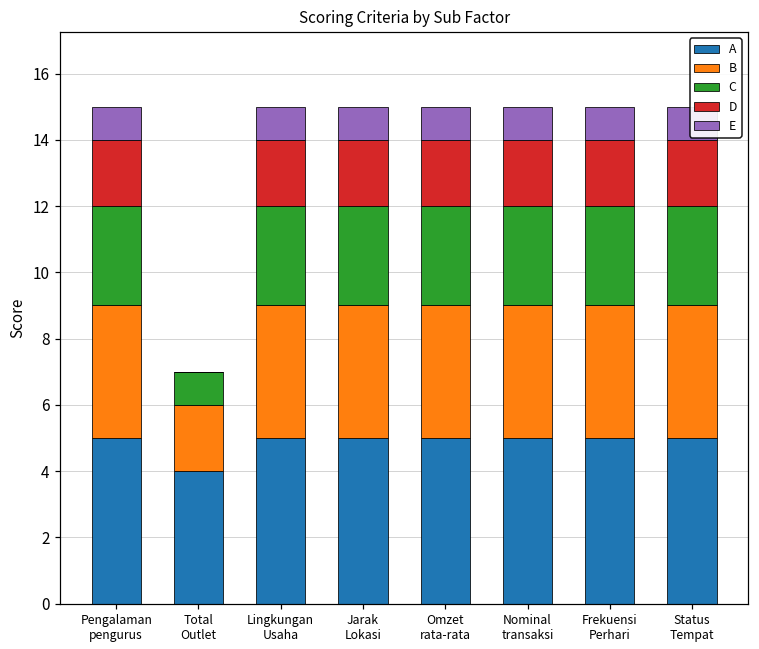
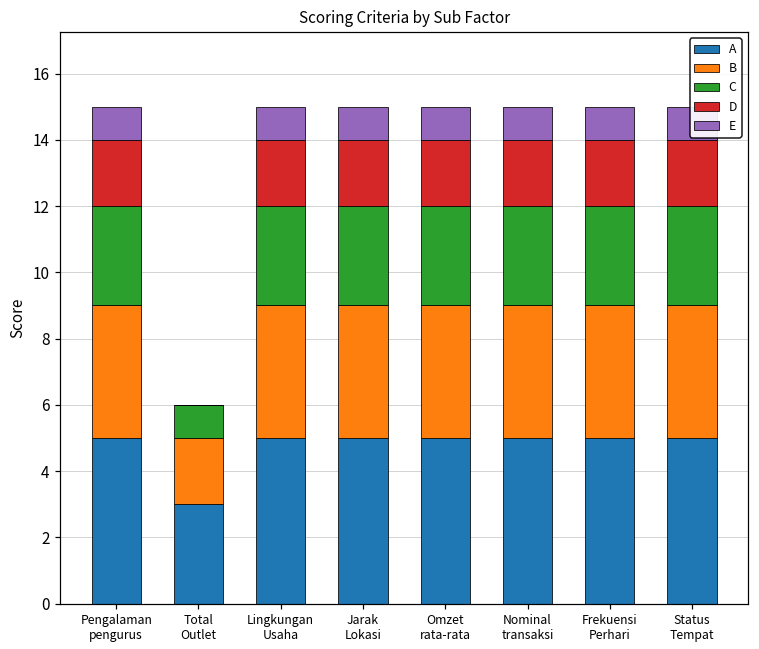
  {
    "A": {
      "Pengalaman pengurus": 5,
-     "Total Outlet": 4,
+     "Total Outlet": 3,
      "Lingkungan Usaha": 5,
      "Jarak Lokasi": 5,
      "Omzet rata-rata": 5,
      "Nominal transaksi": 5,
      "Frekuensi Perhari": 5,
      "Status Tempat": 5
    },
    "B": {
      "Pengalaman pengurus": 4,
      "Total Outlet": 2,
      "Lingkungan Usaha": 4,
      "Jarak Lokasi": 4,
      "Omzet rata-rata": 4,
      "Nominal transaksi": 4,
      "Frekuensi Perhari": 4,
      "Status Tempat": 4
    },
    "C": {
      "Pengalaman pengurus": 3,
      "Total Outlet": 1,
      "Lingkungan Usaha": 3,
      "Jarak Lokasi": 3,
      "Omzet rata-rata": 3,
      "Nominal transaksi": 3,
      "Frekuensi Perhari": 3,
      "Status Tempat": 3
    },
    "D": {
      "Pengalaman pengurus": 2,
      "Total Outlet": 0,
      "Lingkungan Usaha": 2,
      "Jarak Lokasi": 2,
      "Omzet rata-rata": 2,
      "Nominal transaksi": 2,
      "Frekuensi Perhari": 2,
      "Status Tempat": 2
    },
    "E": {
      "Pengalaman pengurus": 1,
      "Total Outlet": 0,
      "Lingkungan Usaha": 1,
      "Jarak Lokasi": 1,
      "Omzet rata-rata": 1,
      "Nominal transaksi": 1,
      "Frekuensi Perhari": 1
    }
  }
